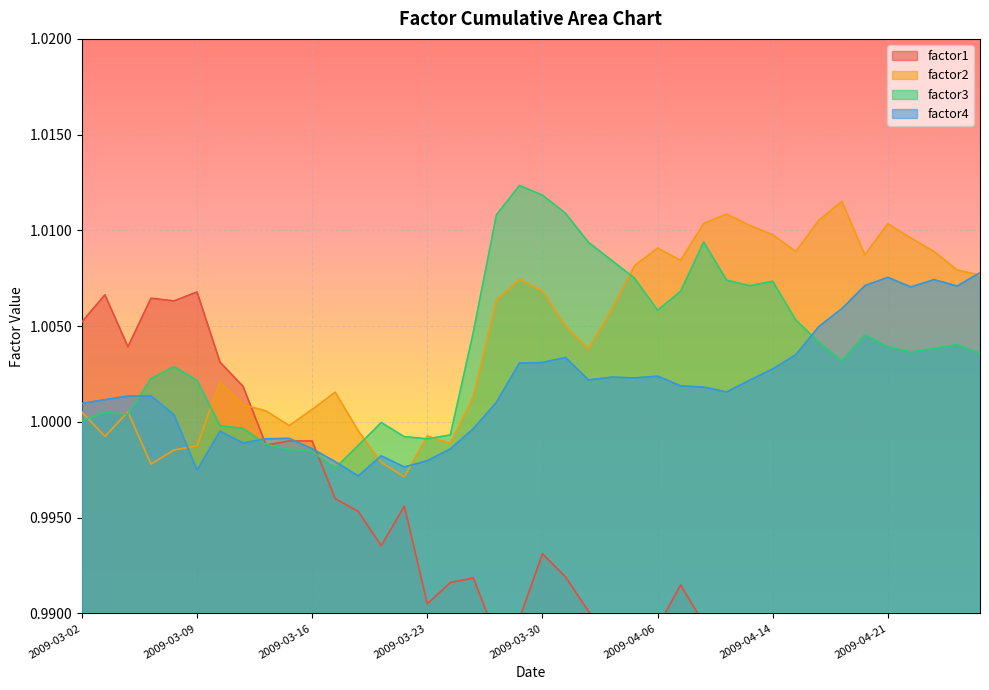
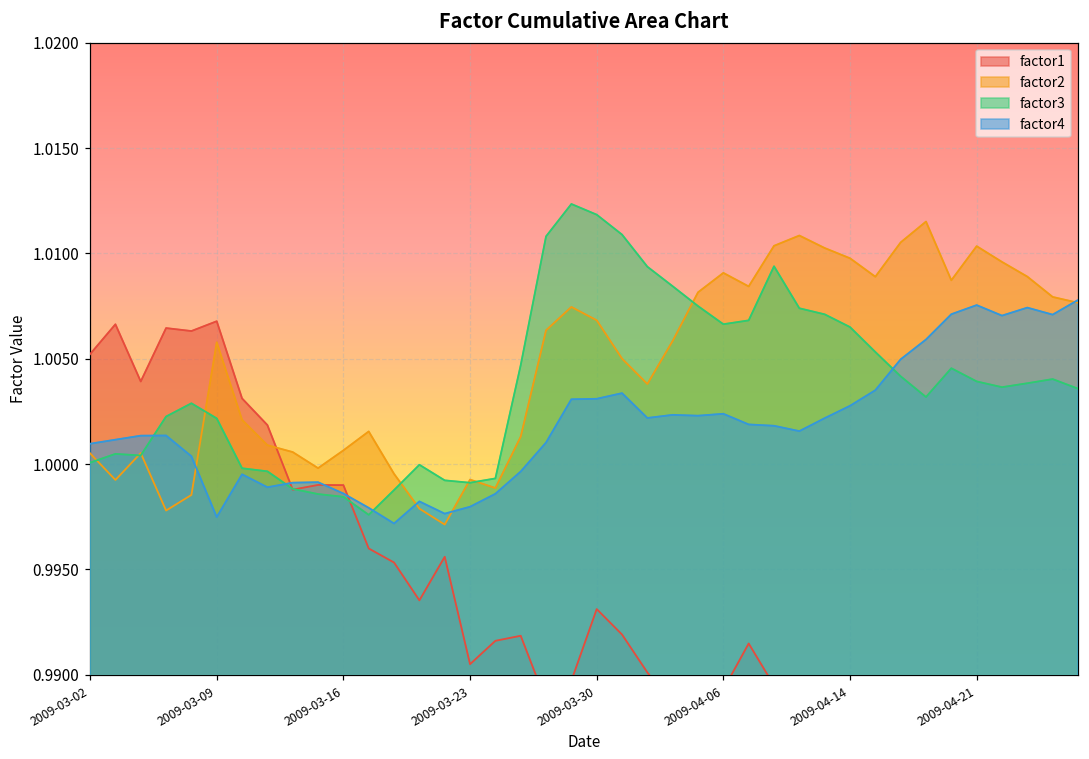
  {
    "factor1": {
      "2009-03-02": 1.0052,
      "2009-03-09": 1.0068,
      "2009-03-16": 0.9990,
      "2009-03-23": 0.9905,
      "2009-03-30": 0.9931
    },
    "factor2": {
      "2009-03-02": 1.0005,
-     "2009-03-09": 0.9988,
+     "2009-03-09": 1.0058,
      "2009-03-16": 1.0007,
      "2009-03-23": 0.9993,
      "2009-03-30": 1.0068,
      "2009-04-06": 1.0091,
      "2009-04-14": 1.0098,
      "2009-04-21": 1.0103
    },
    "factor3": {
      "2009-03-02": 1.0001,
      "2009-03-09": 1.0022,
      "2009-03-16": 0.9984,
      "2009-03-23": 0.9991,
      "2009-03-30": 1.0118,
-     "2009-04-06": 1.0058,
-     "2009-04-14": 1.0073,
+     "2009-04-06": 1.0066,
+     "2009-04-14": 1.0065,
      "2009-04-21": 1.0039
    },
    "factor4": {
      "2009-03-02": 1.0010,
      "2009-03-09": 0.9975,
      "2009-03-16": 0.9986,
      "2009-03-23": 0.9980,
      "2009-03-30": 1.0031,
      "2009-04-06": 1.0024,
      "2009-04-14": 1.0028,
      "2009-04-21": 1.0075
    }
  }
